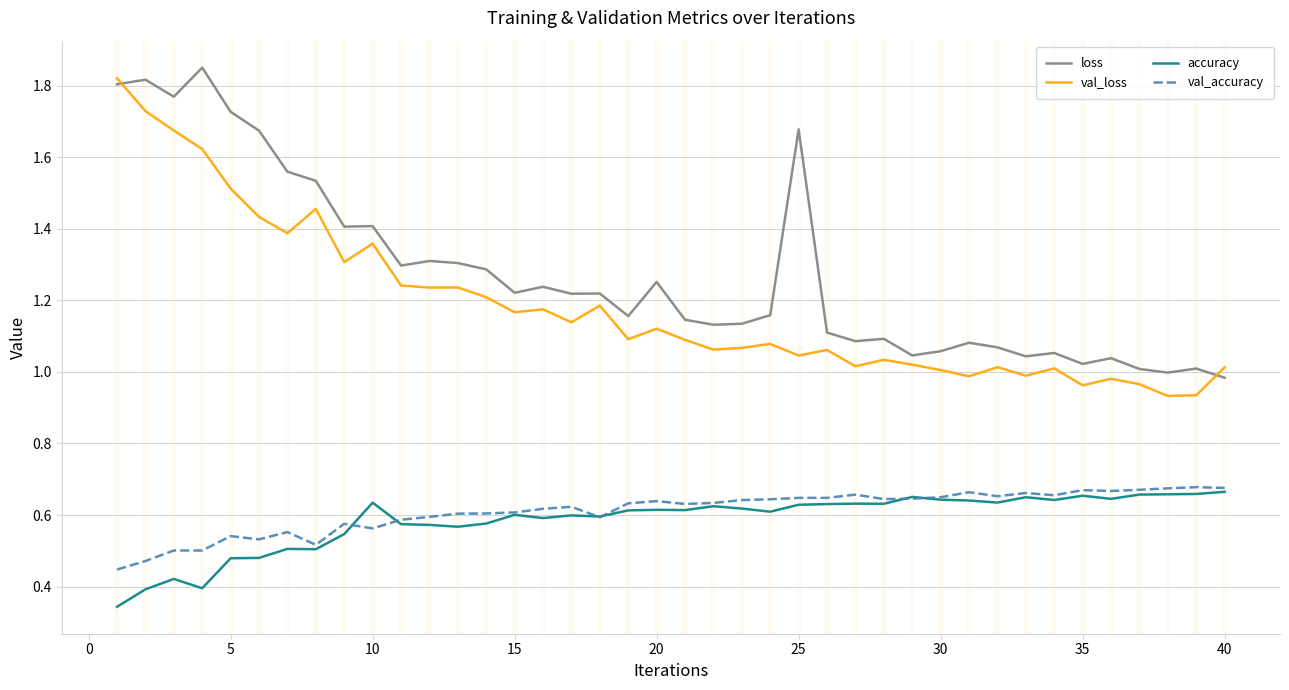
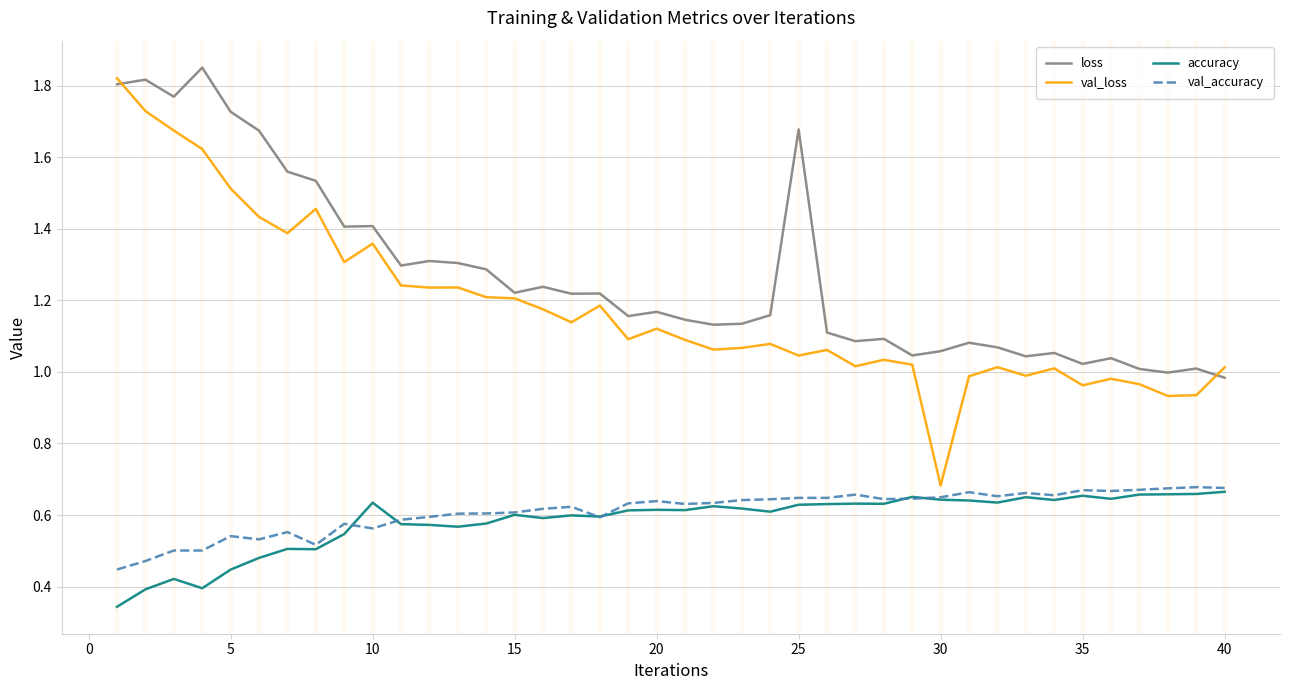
  {
    "loss": {
      "5": 1.73,
      "10": 1.41,
      "15": 1.22,
-     "20": 1.25,
+     "20": 1.17,
      "25": 1.68,
      "30": 1.06,
      "35": 1.02,
      "40": 0.98
    },
    "val_loss": {
      "5": 1.51,
      "10": 1.36,
-     "15": 1.17,
+     "15": 1.21,
      "20": 1.12,
      "25": 1.05,
-     "30": 1.01,
+     "30": 0.68,
      "35": 0.96,
      "40": 1.01
    },
    "accuracy": {
-     "5": 0.48,
+     "5": 0.45,
      "10": 0.63,
      "20": 0.61,
      "25": 0.63,
      "35": 0.65,
      "40": 0.66
    },
    "val_accuracy": {
      "5": 0.54,
      "10": 0.56,
      "20": 0.64,
      "25": 0.65,
      "35": 0.67,
      "40": 0.68
    }
  }
